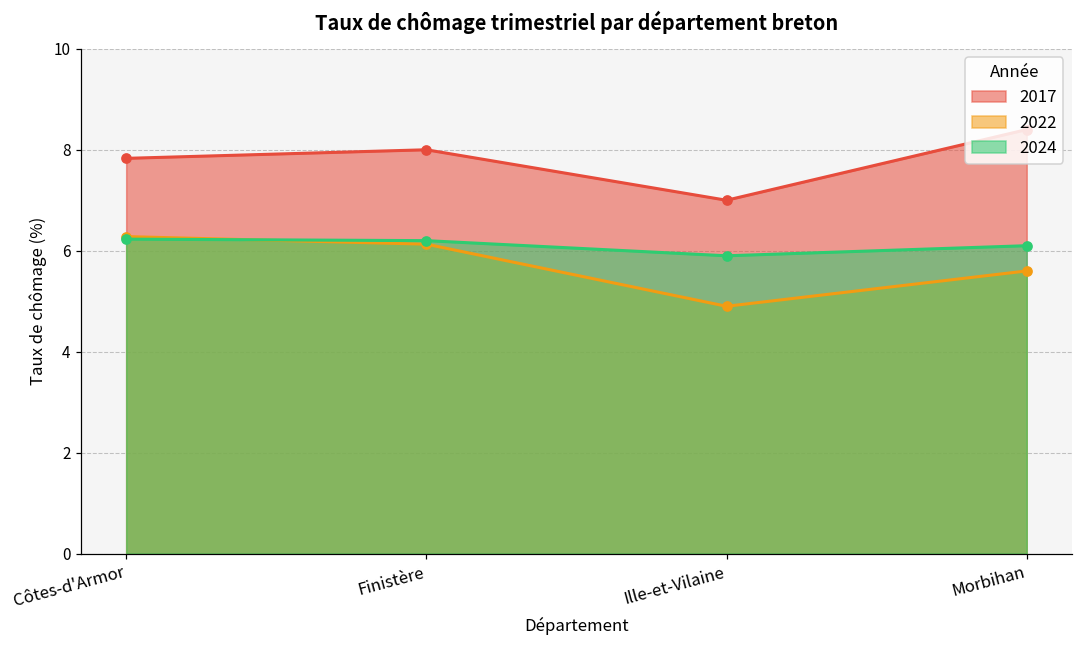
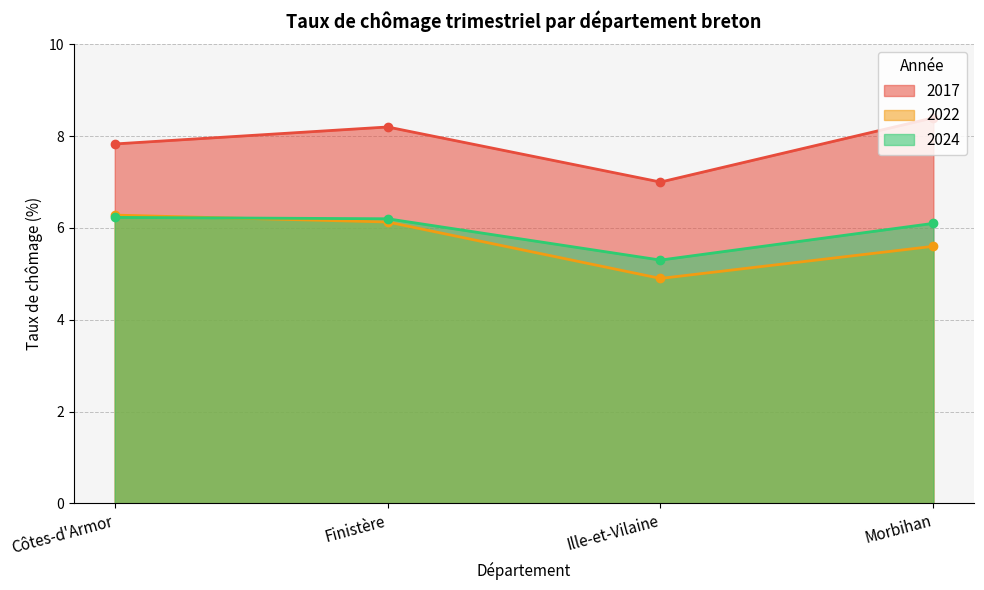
  {
    "2017": {
      "Côtes-d'Armor": 7.8,
-     "Finistère": 8.0,
+     "Finistère": 8.2,
      "Ille-et-Vilaine": 7.0
    },
    "2022": {
      "Finistère": 6.1,
      "Ille-et-Vilaine": 4.9,
      "Morbihan": 5.6
    },
    "2024": {
      "Finistère": 6.2,
-     "Ille-et-Vilaine": 5.9,
+     "Ille-et-Vilaine": 5.3,
      "Morbihan": 6.1
    }
  }
